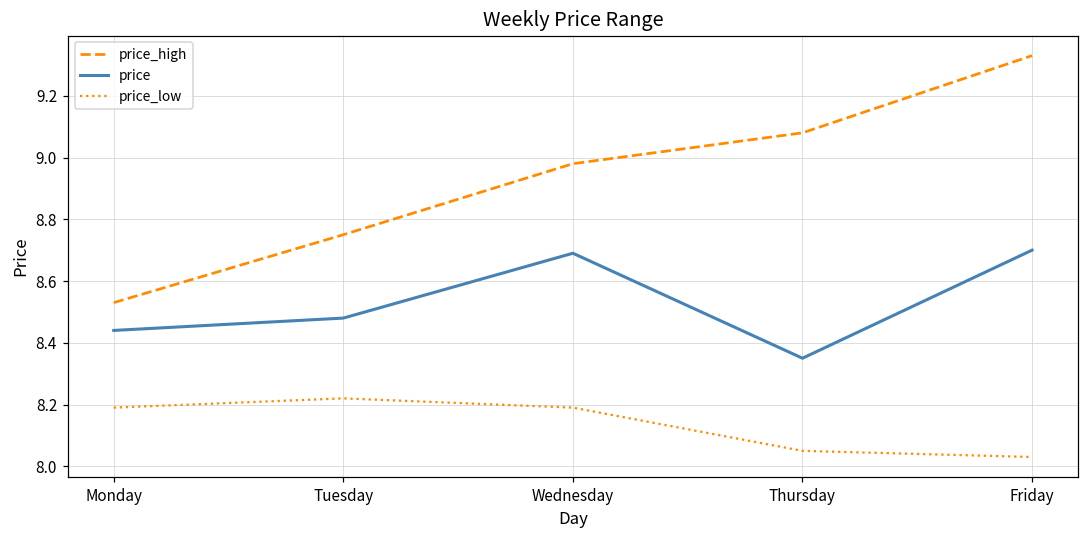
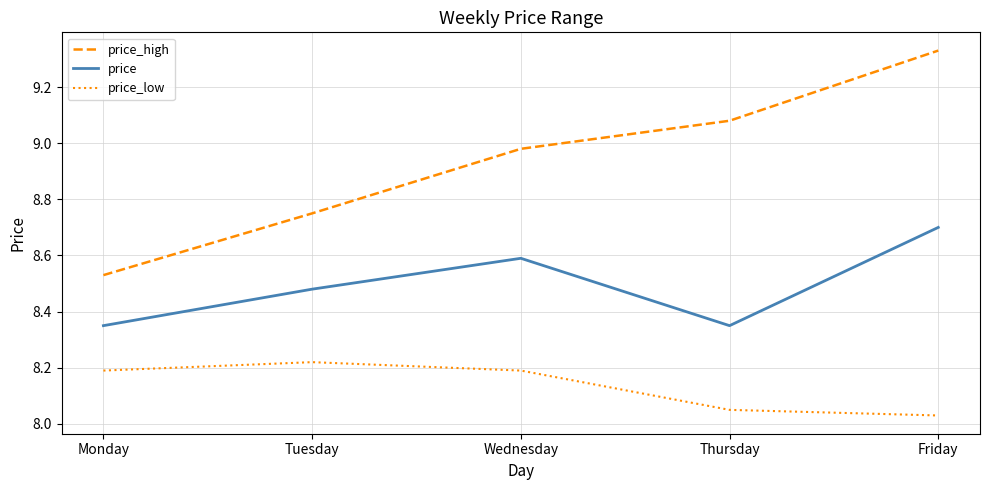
  {
    "price": {
-     "Monday": 8.44,
+     "Monday": 8.35,
      "Tuesday": 8.48,
-     "Wednesday": 8.69,
+     "Wednesday": 8.59,
      "Thursday": 8.35,
      "Friday": 8.70
    }
  }
